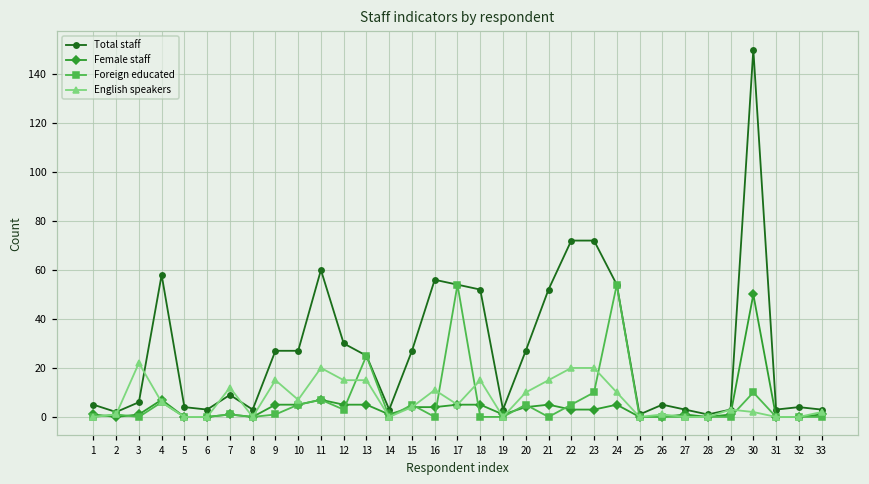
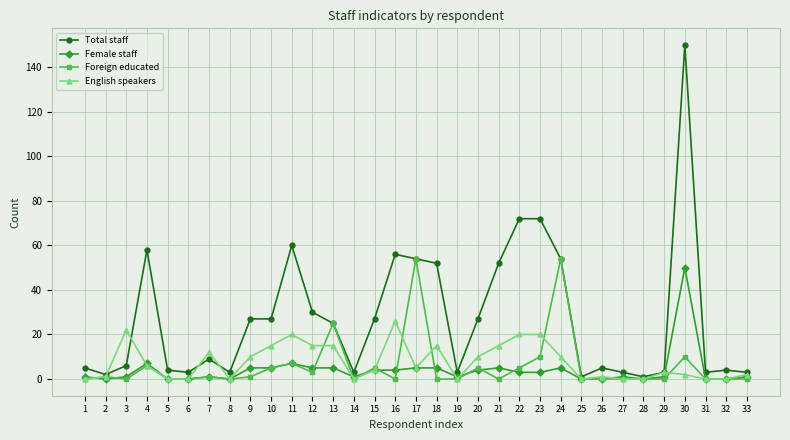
  {
    "English speakers": {
      "3": 22,
      "7": 12,
-     "9": 15,
-     "10": 7,
+     "9": 10,
+     "10": 15,
      "11": 20,
      "12": 15,
      "13": 15,
-     "16": 11,
+     "16": 26,
      "18": 15,
      "20": 10,
      "21": 15,
      "22": 20,
      "23": 20,
      "24": 10,
      "30": 2
    }
  }
